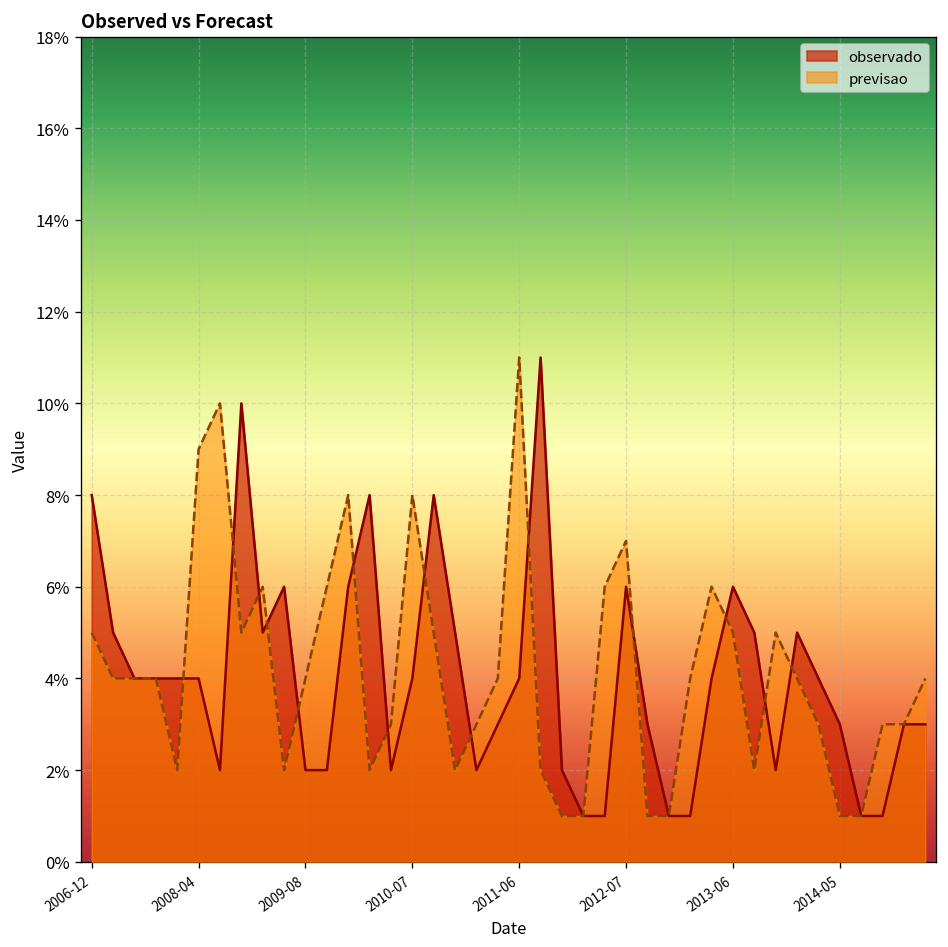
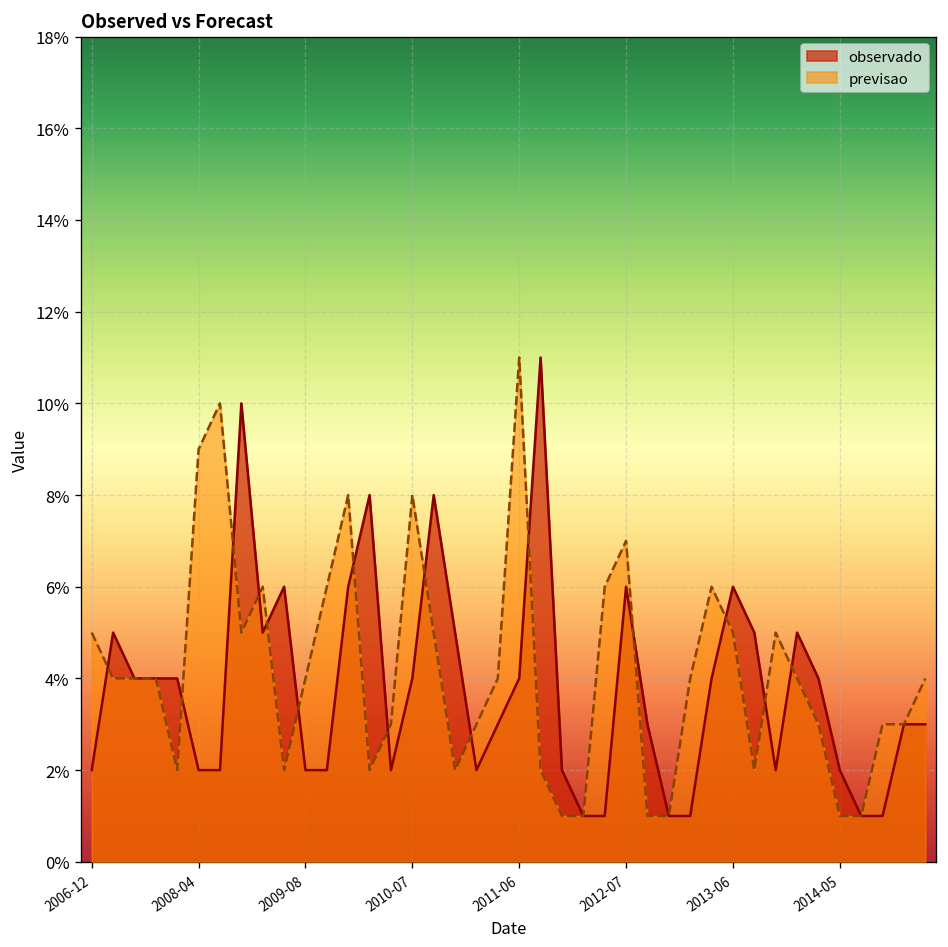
  {
    "observado": {
-     "2006-12": "8.0%",
-     "2008-04": "4.0%",
+     "2006-12": "2.0%",
+     "2008-04": "2.0%",
      "2009-08": "2.0%",
      "2010-07": "4.0%",
      "2011-06": "4.0%",
      "2012-07": "6.0%",
      "2013-06": "6.0%",
-     "2014-05": "3.0%"
+     "2014-05": "2.0%"
    },
    "previsao": {
      "2006-12": "5.0%",
      "2008-04": "9.0%",
      "2009-08": "4.0%",
      "2010-07": "8.0%",
      "2011-06": "11.0%",
      "2012-07": "7.0%",
      "2013-06": "5.0%",
      "2014-05": "1.0%"
    }
  }
